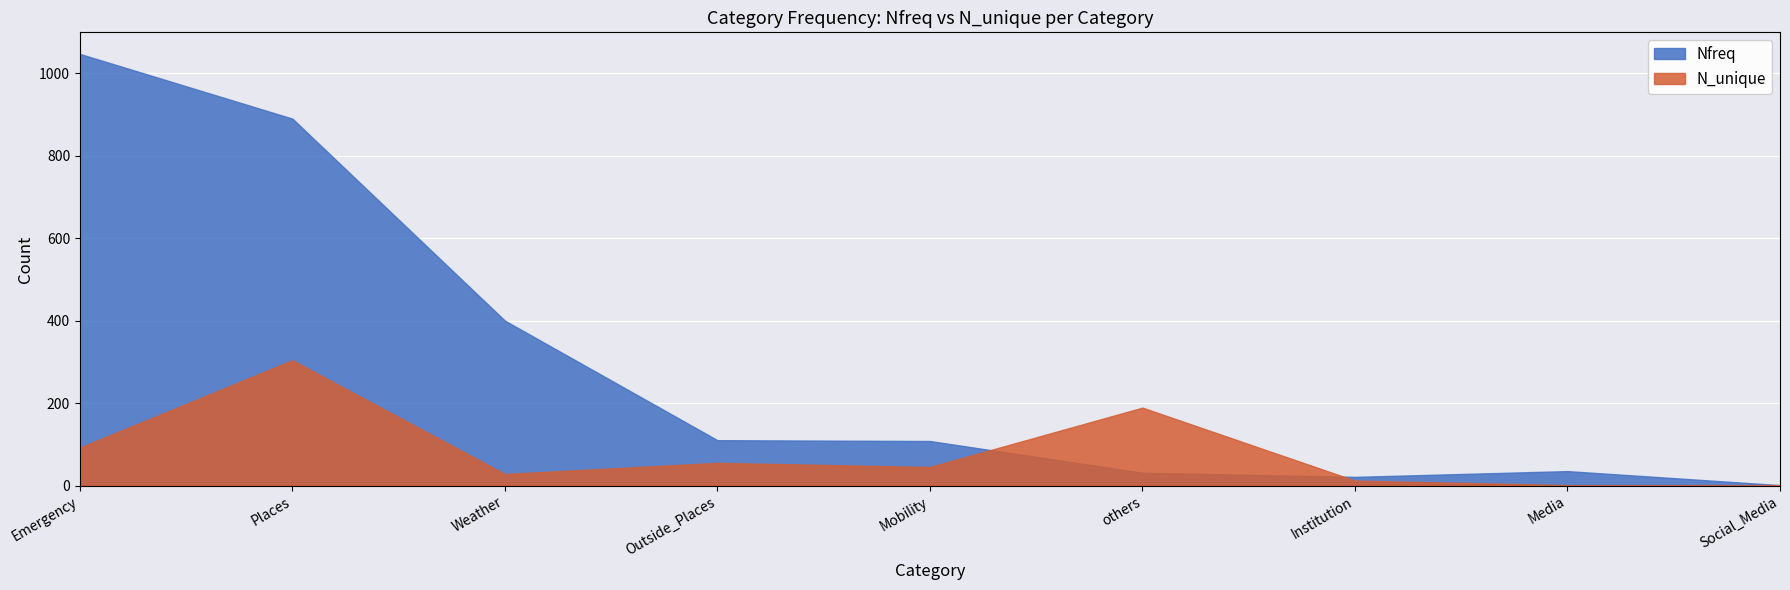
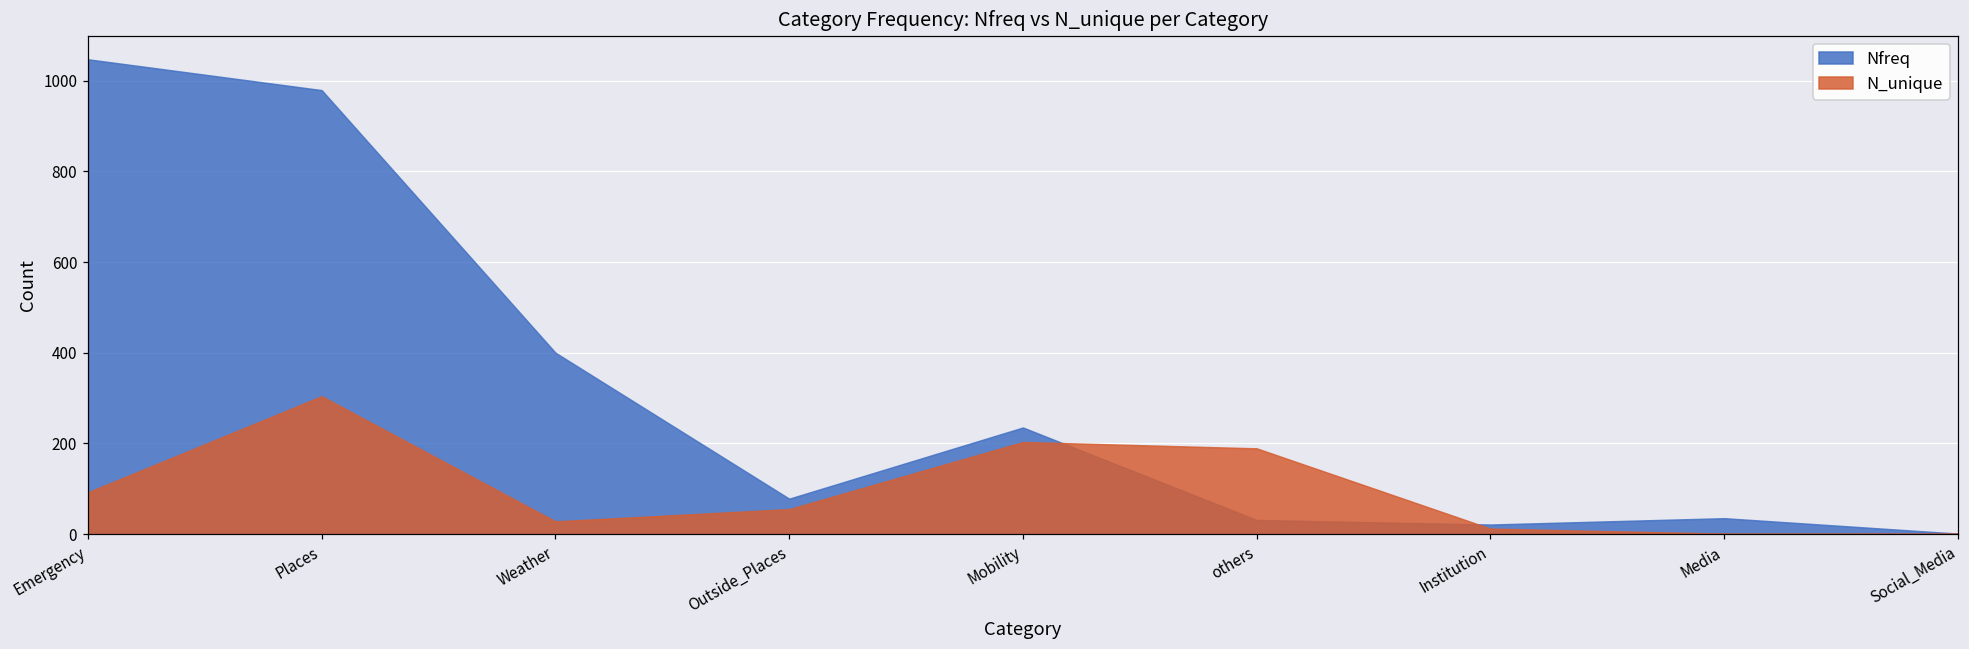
  {
    "Nfreq": {
      "Emergency": 1050,
-     "Places": 890,
+     "Places": 980,
      "Weather": 400,
-     "Outside_Places": 110,
-     "Mobility": 110,
+     "Outside_Places": 80,
+     "Mobility": 240,
      "others": 30,
      "Institution": 20,
      "Media": 40
    },
    "N_unique": {
      "Emergency": 90,
      "Places": 300,
      "Weather": 30,
      "Outside_Places": 60,
-     "Mobility": 50,
+     "Mobility": 200,
      "others": 190,
      "Institution": 10
    }
  }
